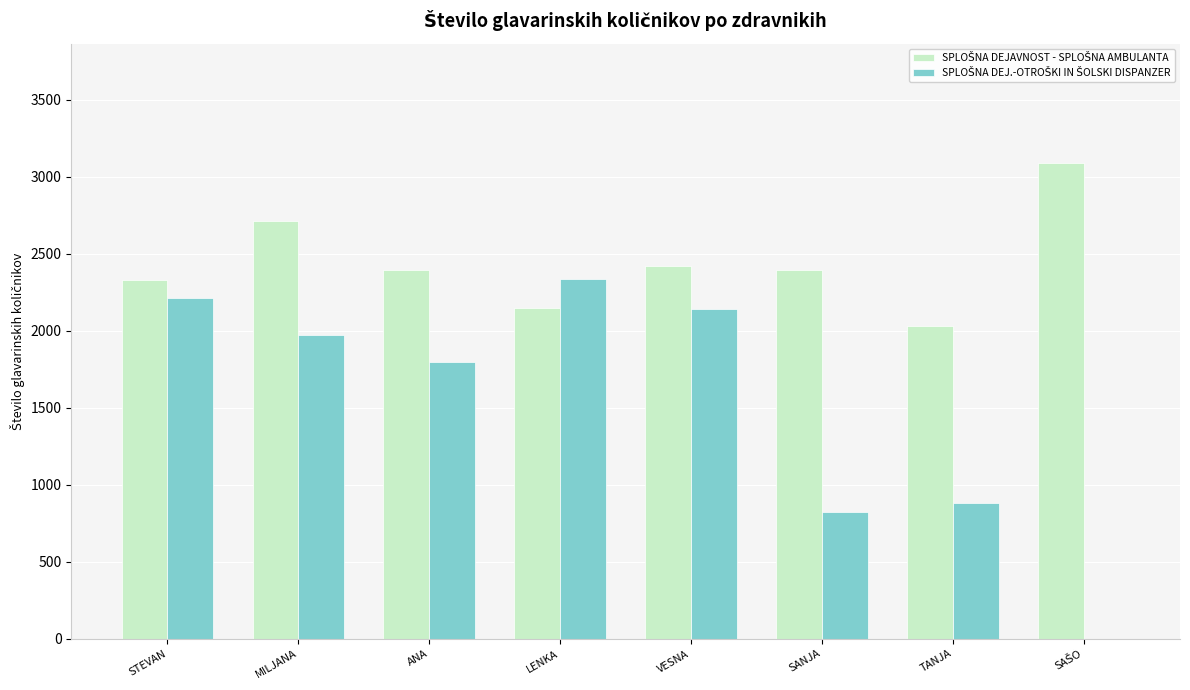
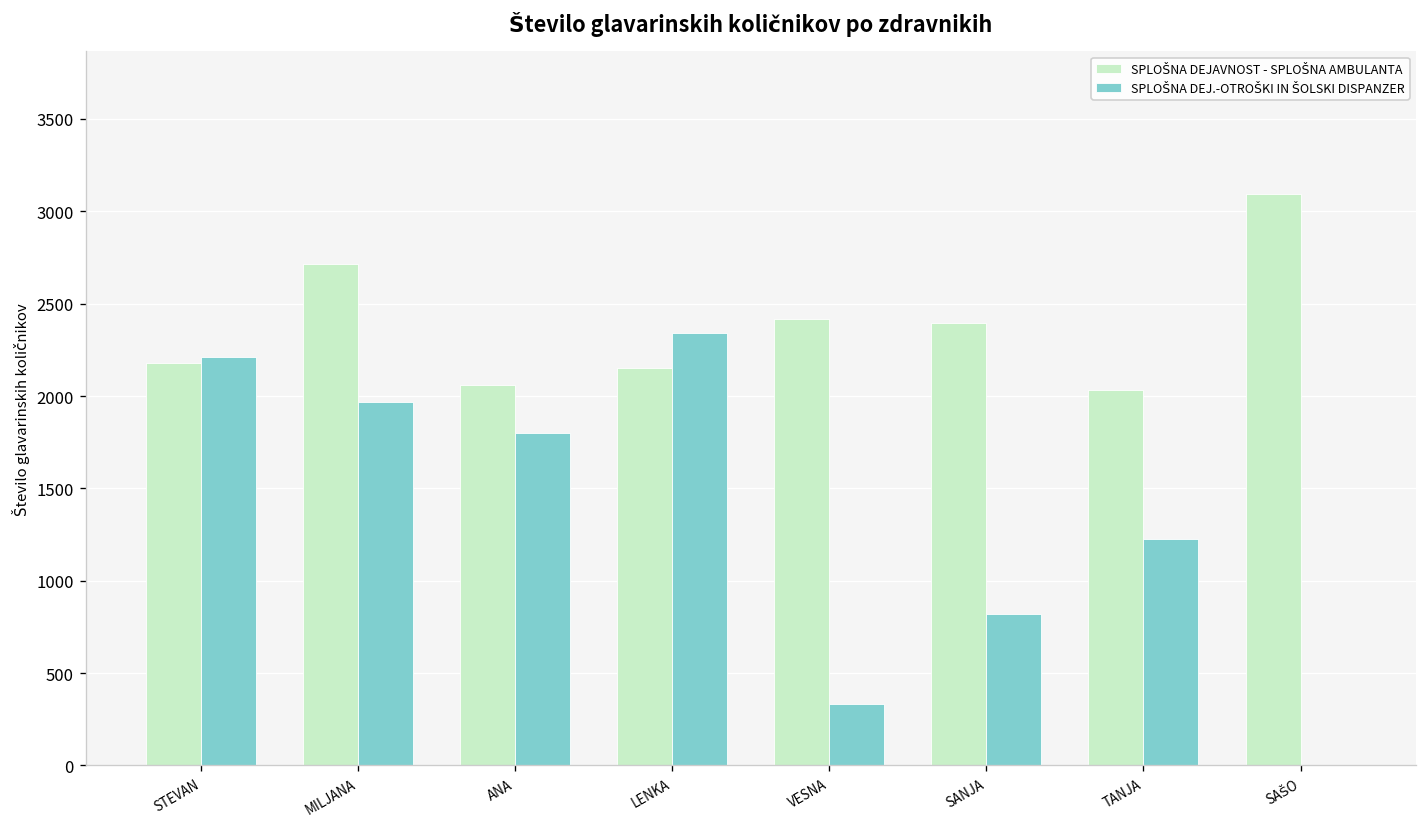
  {
    "SPLOŠNA DEJAVNOST - SPLOŠNA AMBULANTA": {
-     "STEVAN": 2330,
+     "STEVAN": 2180,
      "MILJANA": 2710,
-     "ANA": 2390,
+     "ANA": 2060,
      "LENKA": 2150,
      "VESNA": 2420,
      "SANJA": 2390,
      "TANJA": 2030,
      "SAŠO": 3090
    },
    "SPLOŠNA DEJ.-OTROŠKI IN ŠOLSKI DISPANZER": {
      "STEVAN": 2210,
      "MILJANA": 1970,
      "ANA": 1800,
      "LENKA": 2340,
-     "VESNA": 2140,
+     "VESNA": 340,
      "SANJA": 820,
-     "TANJA": 880,
+     "TANJA": 1230,
      "SAŠO": 0
    }
  }
